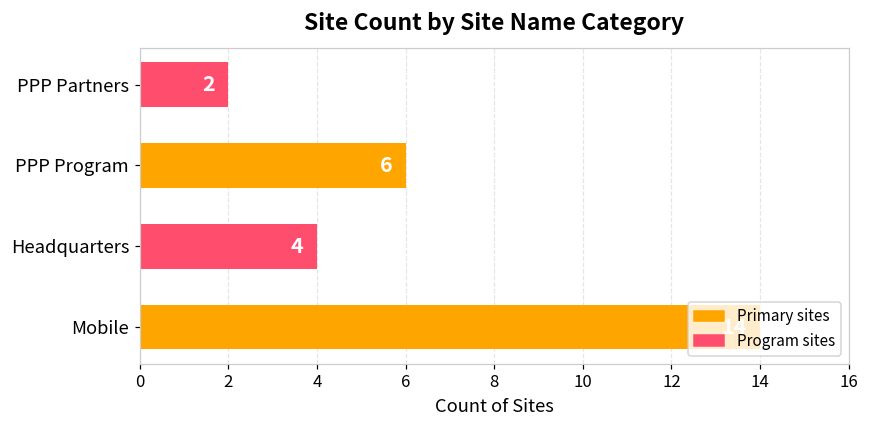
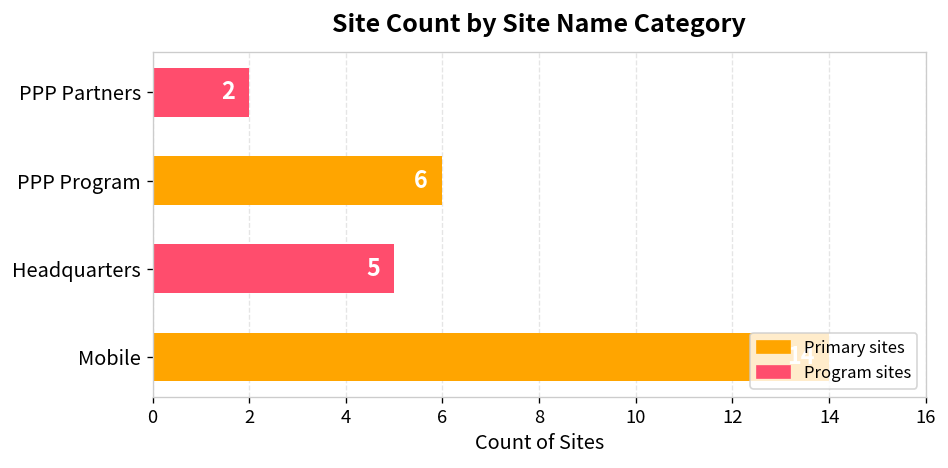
  {
    "PPP Partners": 2,
    "PPP Program": 6,
-   "Headquarters": 4
+   "Headquarters": 5
  }
